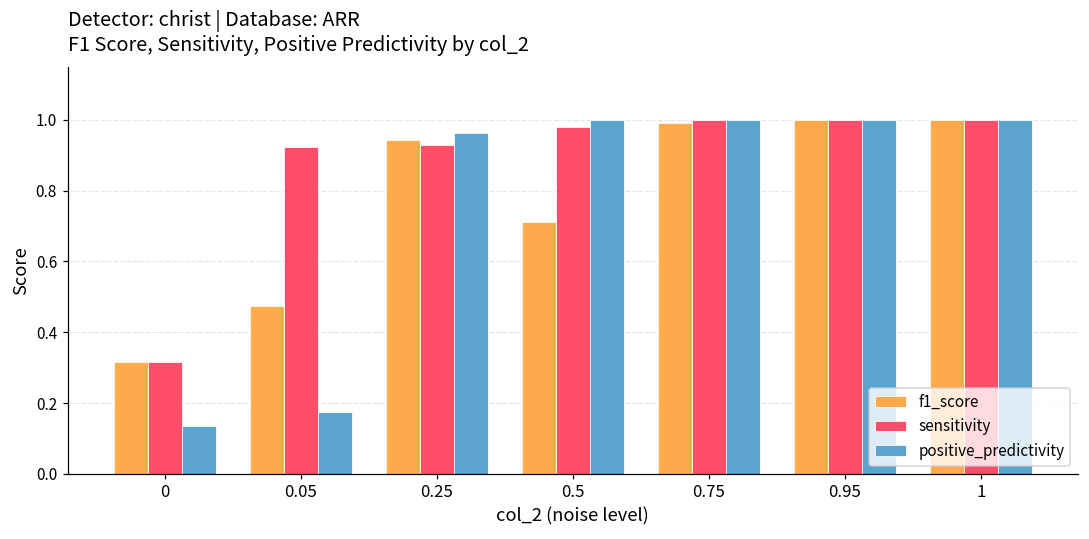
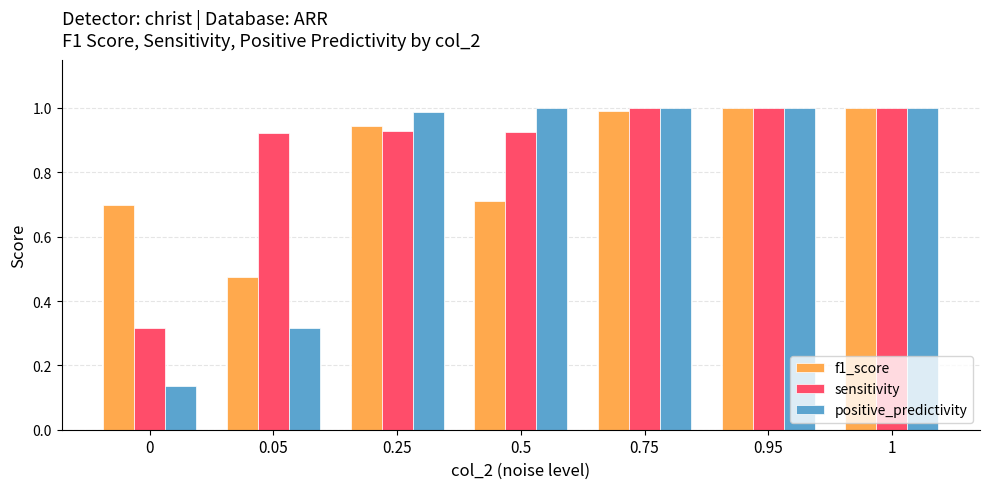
  {
    "f1_score": {
-     "0": 0.32,
+     "0": 0.70,
      "0.05": 0.47,
      "0.25": 0.94,
      "0.5": 0.71,
      "0.75": 0.99,
      "0.95": 1.00,
      "1": 1.00
    },
    "sensitivity": {
      "0": 0.32,
      "0.05": 0.92,
      "0.25": 0.93,
-     "0.5": 0.98,
+     "0.5": 0.92,
      "0.75": 1.00,
      "0.95": 1.00,
      "1": 1.00
    },
    "positive_predictivity": {
      "0": 0.14,
-     "0.05": 0.18,
-     "0.25": 0.96,
+     "0.05": 0.31,
+     "0.25": 0.99,
      "0.5": 1.00,
      "0.75": 1.00,
      "0.95": 1.00,
      "1": 1.00
    }
  }
